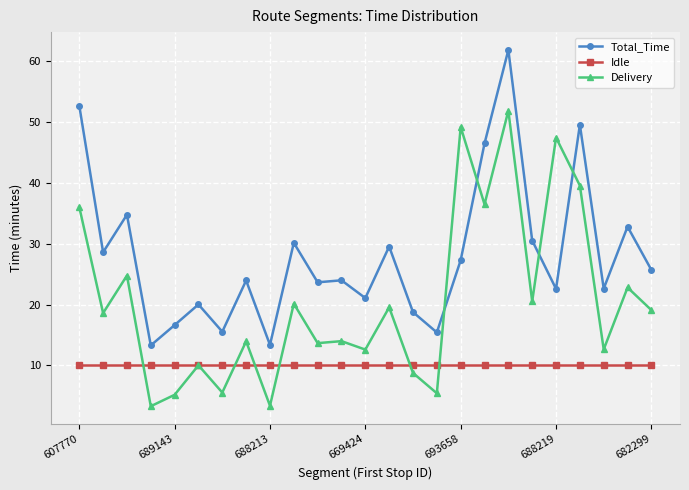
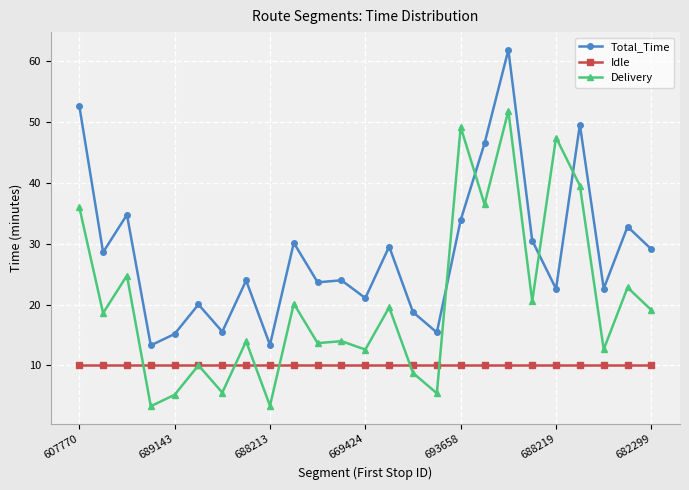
  {
    "Total_Time": {
      "607770": 53,
-     "689143": 17,
+     "689143": 15,
      "688213": 13,
      "669424": 21,
-     "693658": 27,
+     "693658": 34,
      "688219": 23,
-     "682299": 26
+     "682299": 29
    },
    "Idle": {
      "607770": 10,
      "689143": 10,
      "688213": 10,
      "669424": 10,
      "693658": 10,
      "688219": 10,
      "682299": 10
    },
    "Delivery": {
      "607770": 36,
      "689143": 5,
      "688213": 3,
      "669424": 13,
      "693658": 49,
      "688219": 47,
      "682299": 19
    }
  }
